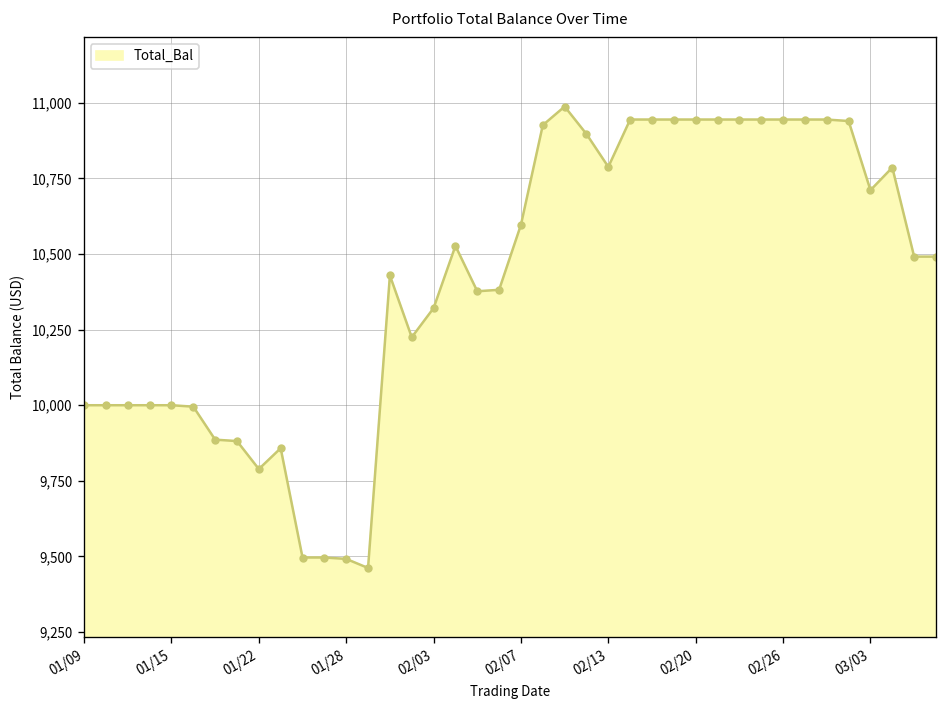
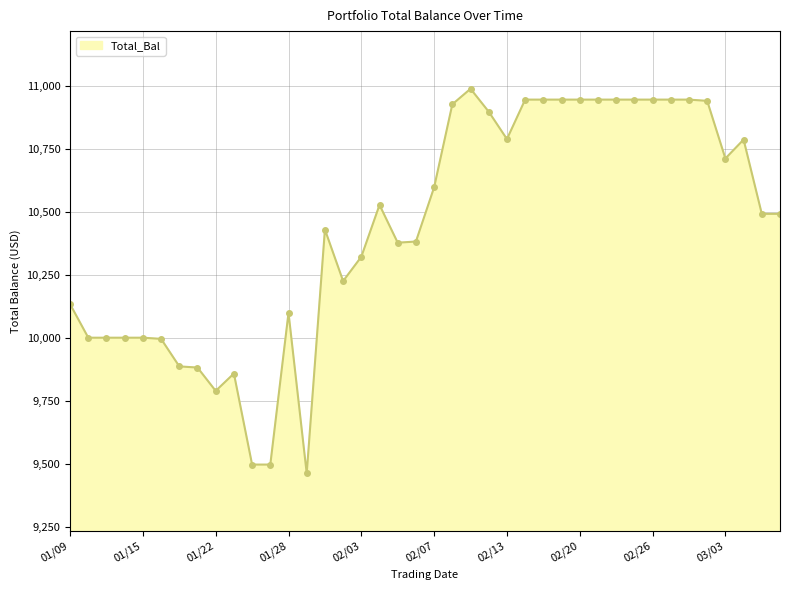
  {
-   "01/09": "10,000",
+   "01/09": "10,130",
    "01/15": "10,000",
    "01/22": "9,790",
-   "01/28": "9,490",
+   "01/28": "10,100",
    "02/03": "10,320",
    "02/07": "10,600",
    "02/13": "10,790",
    "02/20": "10,940",
    "02/26": "10,940",
    "03/03": "10,710"
  }
